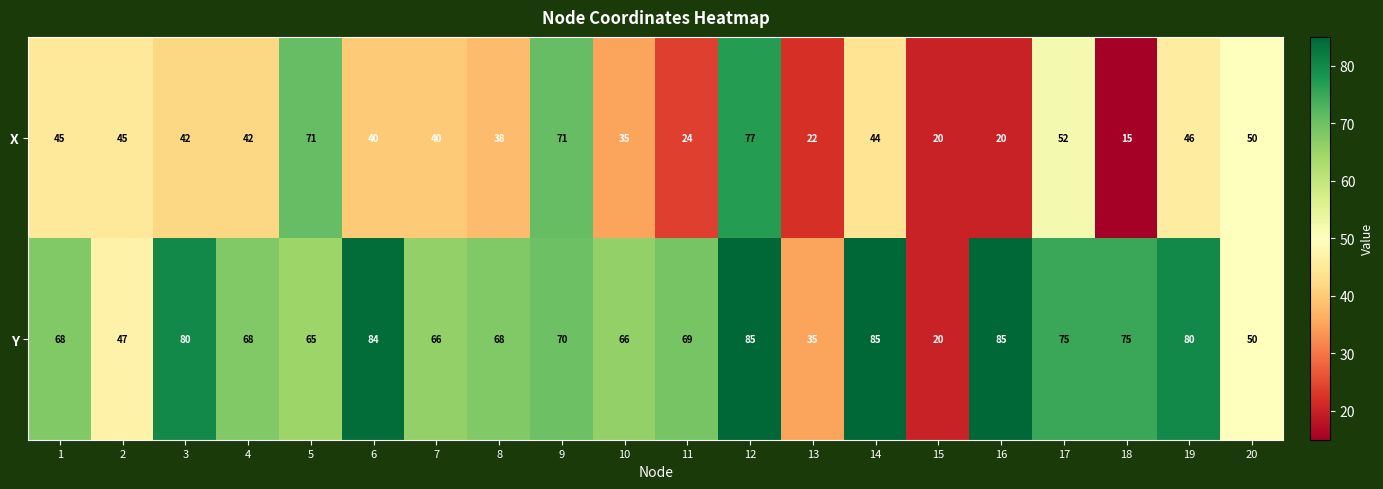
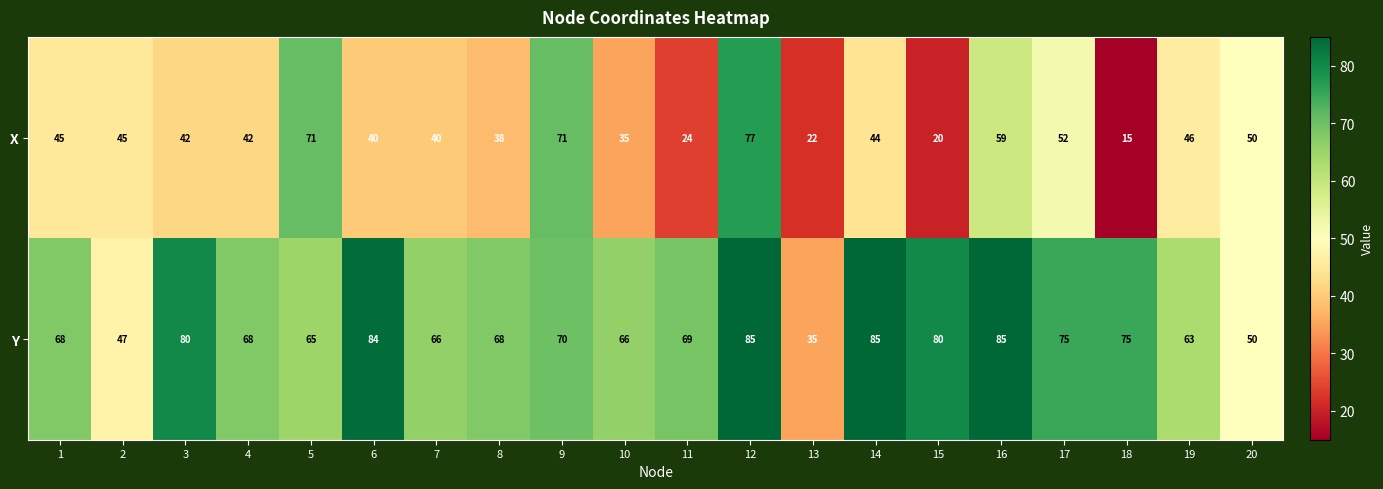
  {
    "X": {
      "1": 45,
      "2": 45,
      "3": 42,
      "4": 42,
      "5": 71,
      "6": 40,
      "7": 40,
      "8": 38,
      "9": 71,
      "10": 35,
      "11": 24,
      "12": 77,
      "13": 22,
      "14": 44,
      "15": 20,
-     "16": 20,
+     "16": 59,
      "17": 52,
      "18": 15,
      "19": 46,
      "20": 50
    },
    "Y": {
      "1": 68,
      "2": 47,
      "3": 80,
      "4": 68,
      "5": 65,
      "6": 84,
      "7": 66,
      "8": 68,
      "9": 70,
      "10": 66,
      "11": 69,
      "12": 85,
      "13": 35,
      "14": 85,
-     "15": 20,
+     "15": 80,
      "16": 85,
      "17": 75,
      "18": 75,
-     "19": 80,
+     "19": 63,
      "20": 50
    }
  }
